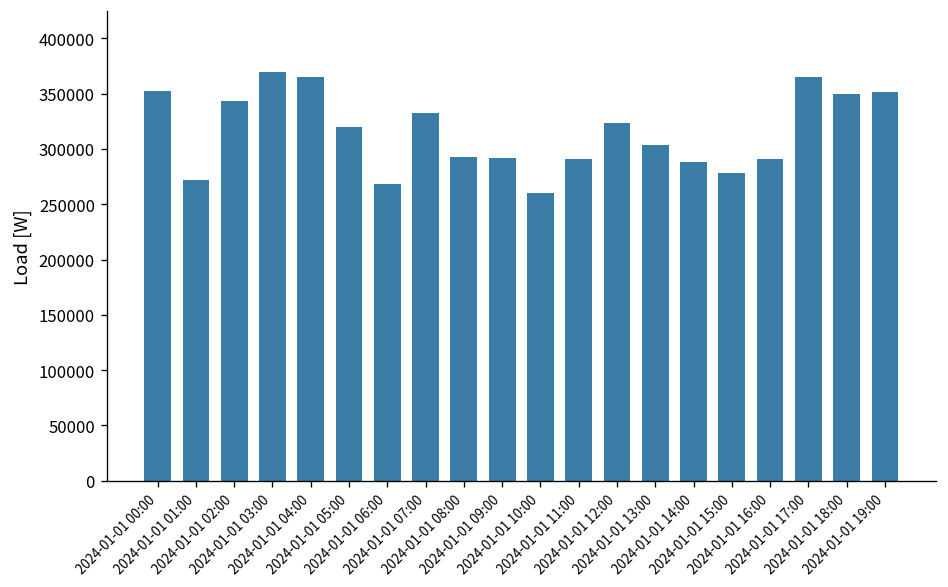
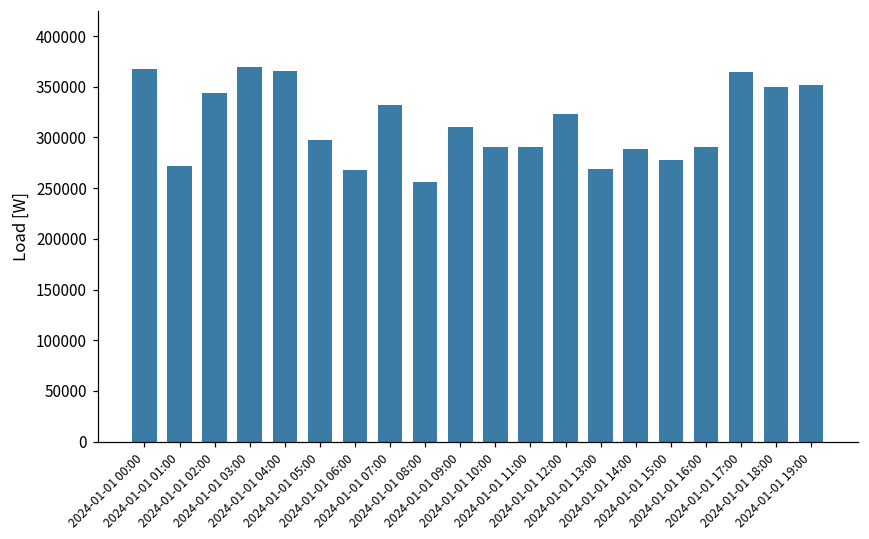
  {
-   "2024-01-01 00:00": 350000,
+   "2024-01-01 00:00": 370000,
    "2024-01-01 01:00": 270000,
    "2024-01-01 02:00": 340000,
    "2024-01-01 03:00": 370000,
    "2024-01-01 04:00": 370000,
-   "2024-01-01 05:00": 320000,
+   "2024-01-01 05:00": 300000,
    "2024-01-01 06:00": 270000,
    "2024-01-01 07:00": 330000,
-   "2024-01-01 08:00": 290000,
-   "2024-01-01 09:00": 290000,
-   "2024-01-01 10:00": 260000,
+   "2024-01-01 08:00": 260000,
+   "2024-01-01 09:00": 310000,
+   "2024-01-01 10:00": 290000,
    "2024-01-01 11:00": 290000,
    "2024-01-01 12:00": 320000,
-   "2024-01-01 13:00": 300000,
+   "2024-01-01 13:00": 270000,
    "2024-01-01 14:00": 290000,
    "2024-01-01 15:00": 280000,
    "2024-01-01 16:00": 290000,
    "2024-01-01 17:00": 360000,
    "2024-01-01 18:00": 350000,
    "2024-01-01 19:00": 350000
  }
